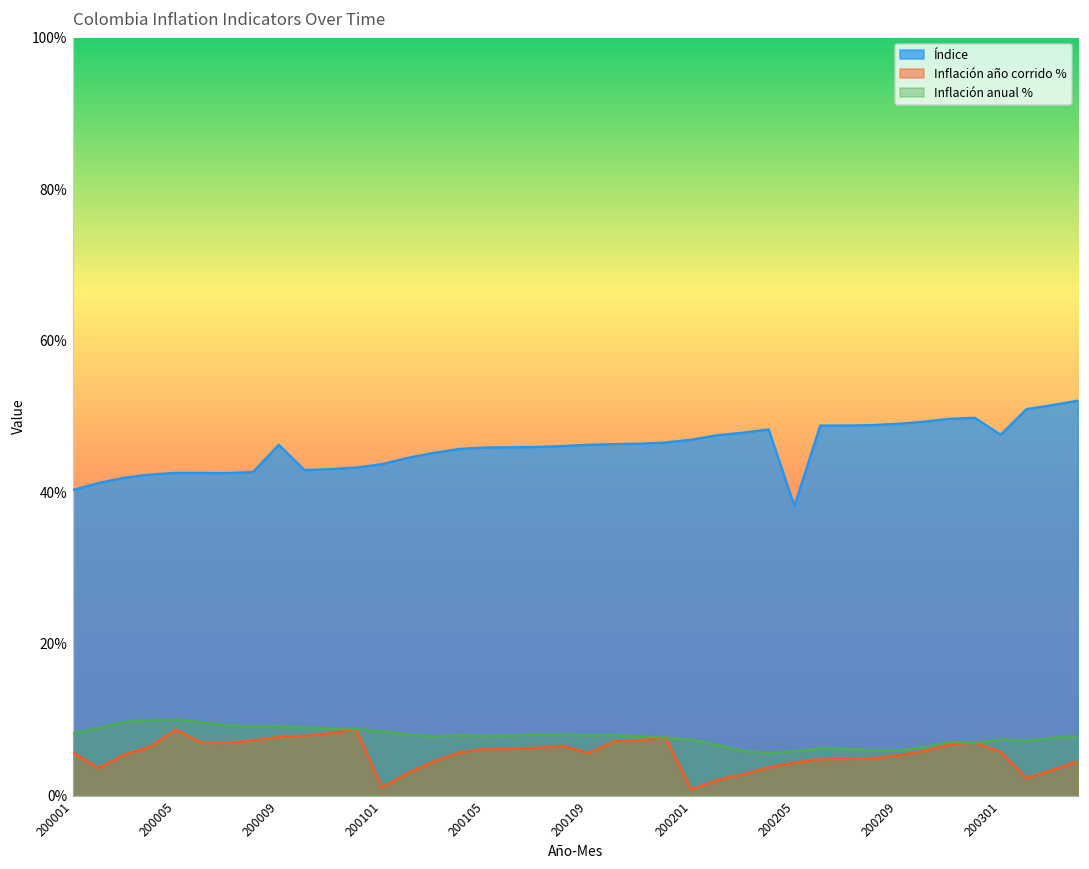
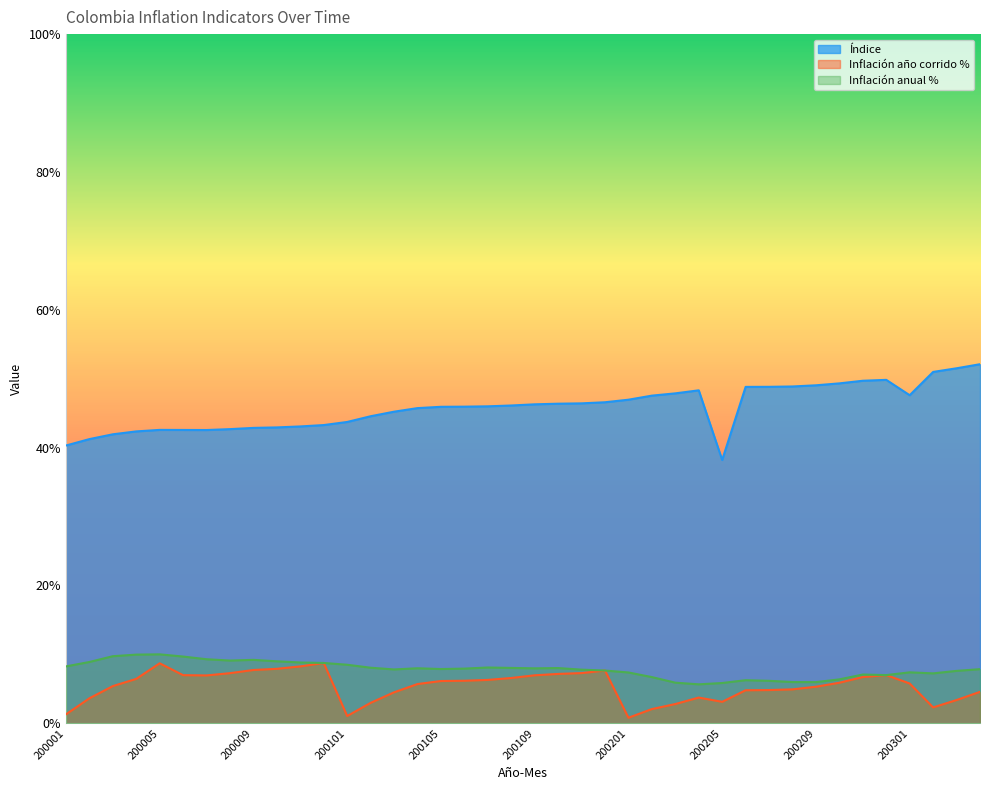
  {
    "Índice": {
      "200001": "40%",
      "200005": "43%",
-     "200009": "46%",
+     "200009": "43%",
      "200101": "44%",
      "200105": "46%",
      "200109": "46%",
      "200201": "47%",
      "200205": "38%",
      "200209": "49%",
      "200301": "48%"
    },
    "Inflación año corrido %": {
-     "200001": "6%",
+     "200001": "1%",
      "200005": "9%",
      "200009": "8%",
      "200101": "1%",
      "200105": "6%",
-     "200109": "6%",
+     "200109": "7%",
      "200201": "1%",
-     "200205": "4%",
+     "200205": "3%",
      "200209": "5%",
      "200301": "6%"
    },
    "Inflación anual %": {
      "200001": "8%",
      "200005": "10%",
      "200009": "9%",
      "200101": "8%",
      "200105": "8%",
      "200109": "8%",
      "200201": "7%",
      "200205": "6%",
      "200209": "6%",
      "200301": "7%"
    }
  }
